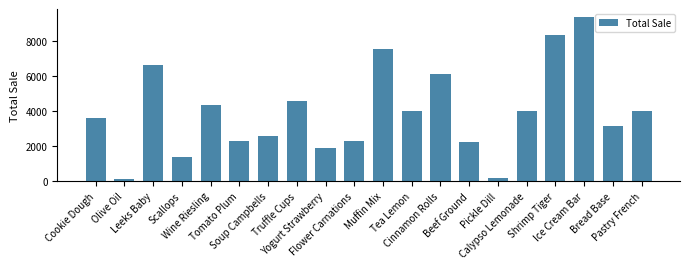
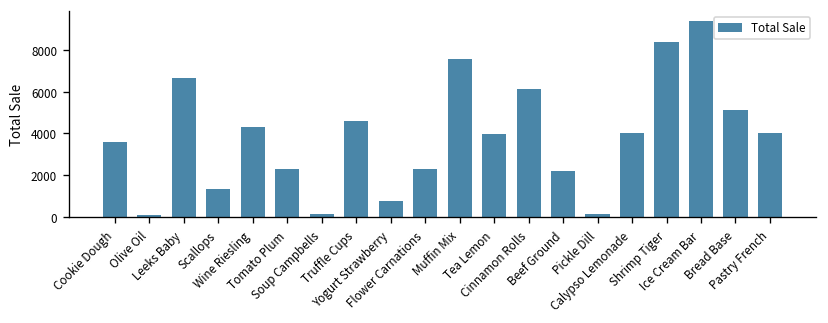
  {
    "Cookie Dough": 3600,
    "Leeks Baby": 6700,
    "Scallops": 1400,
    "Wine Riesling": 4300,
    "Tomato Plum": 2300,
-   "Soup Campbells": 2600,
+   "Soup Campbells": 200,
    "Truffle Cups": 4600,
-   "Yogurt Strawberry": 1900,
+   "Yogurt Strawberry": 800,
    "Flower Carnations": 2300,
    "Muffin Mix": 7500,
    "Tea Lemon": 4000,
    "Cinnamon Rolls": 6100,
    "Beef Ground": 2200,
    "Pickle Dill": 200,
    "Calypso Lemonade": 4000,
    "Shrimp Tiger": 8400,
    "Ice Cream Bar": 9400,
-   "Bread Base": 3100,
+   "Bread Base": 5100,
    "Pastry French": 4000
  }
